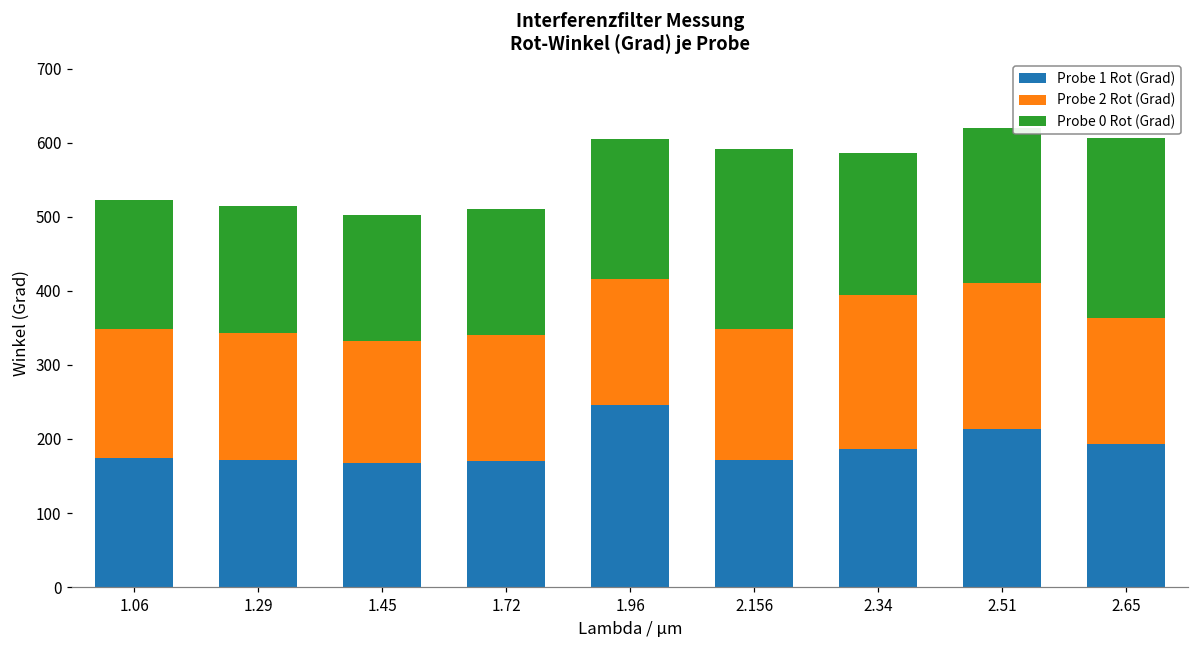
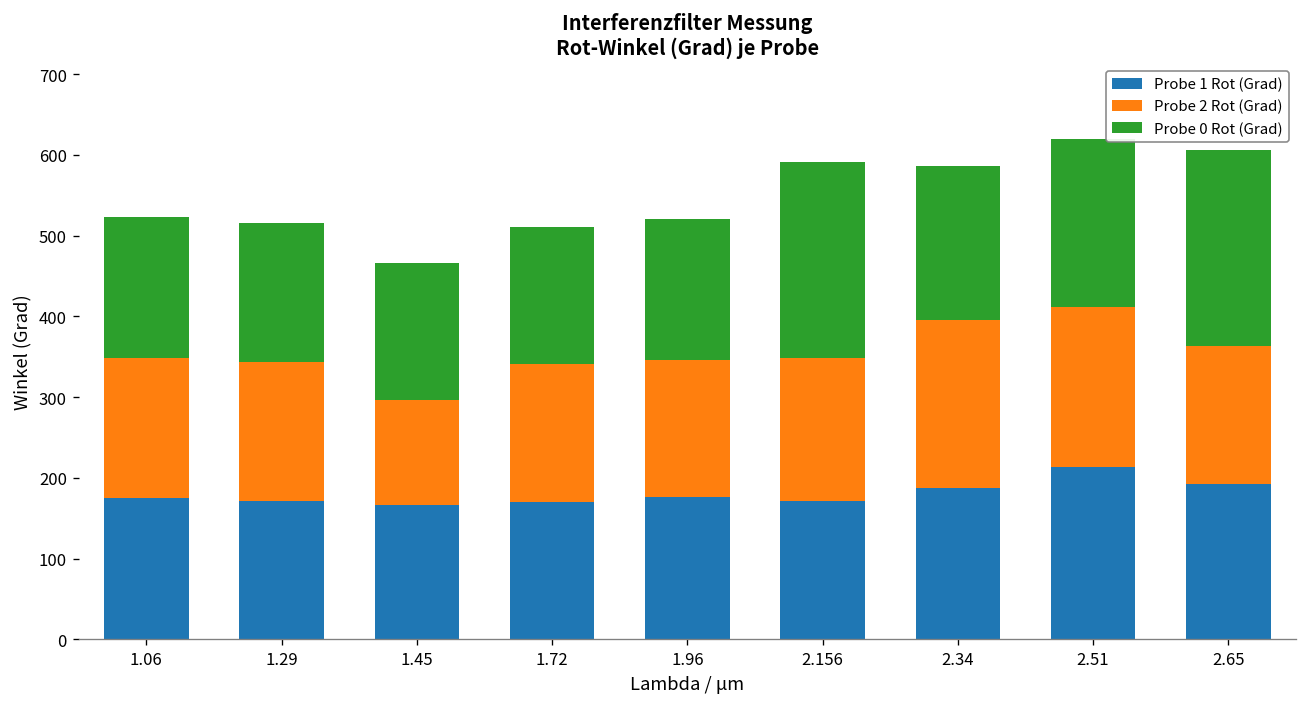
  {
    "Probe 1 Rot (Grad)": {
      "1.06": 180,
      "1.29": 170,
      "1.45": 170,
      "1.72": 170,
-     "1.96": 250,
+     "1.96": 180,
      "2.156": 170,
      "2.34": 190,
      "2.51": 210,
      "2.65": 190
    },
    "Probe 2 Rot (Grad)": {
      "1.06": 170,
      "1.29": 170,
-     "1.45": 170,
+     "1.45": 130,
      "1.72": 170,
      "1.96": 170,
      "2.156": 180,
      "2.34": 210,
      "2.51": 200,
      "2.65": 170
    },
    "Probe 0 Rot (Grad)": {
      "1.06": 180,
      "1.29": 170,
      "1.45": 170,
      "1.72": 170,
-     "1.96": 190,
+     "1.96": 180,
      "2.156": 240,
      "2.34": 190,
      "2.51": 210,
      "2.65": 240
    }
  }
